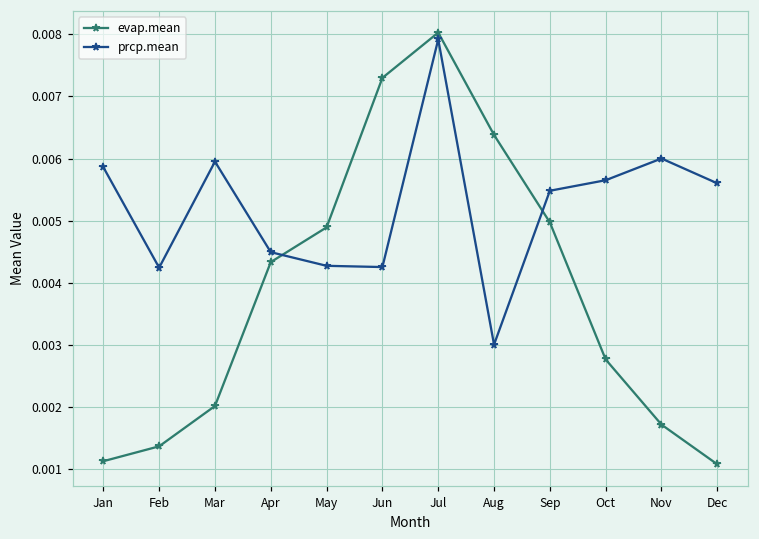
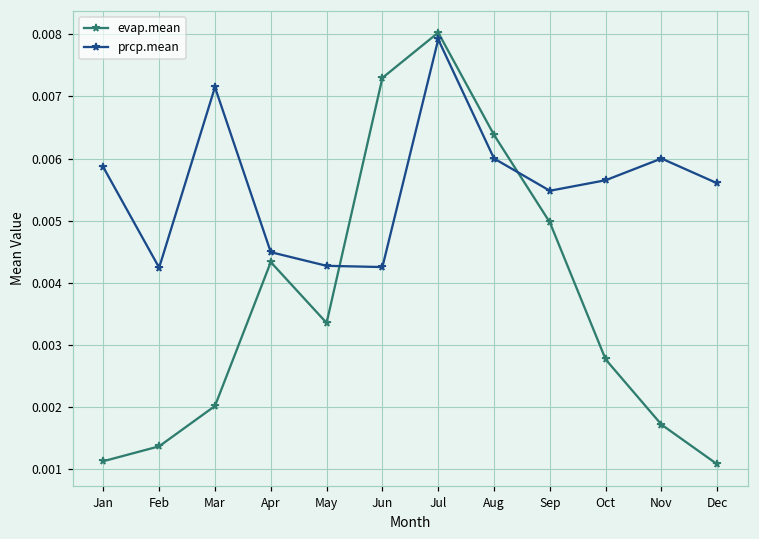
  {
    "evap.mean": {
      "Jan": 0.0011,
      "Feb": 0.0014,
      "Mar": 0.0020,
      "Apr": 0.0043,
-     "May": 0.0049,
+     "May": 0.0034,
      "Jun": 0.0073,
      "Jul": 0.0080,
      "Aug": 0.0064,
      "Sep": 0.0050,
      "Oct": 0.0028,
      "Nov": 0.0017,
      "Dec": 0.0011
    },
    "prcp.mean": {
      "Jan": 0.0059,
      "Feb": 0.0042,
-     "Mar": 0.0060,
+     "Mar": 0.0072,
      "Apr": 0.0045,
      "May": 0.0043,
      "Jun": 0.0043,
      "Jul": 0.0079,
-     "Aug": 0.003,
+     "Aug": 0.006,
      "Sep": 0.0055,
      "Oct": 0.0057,
      "Nov": 0.0060,
      "Dec": 0.0056
    }
  }
